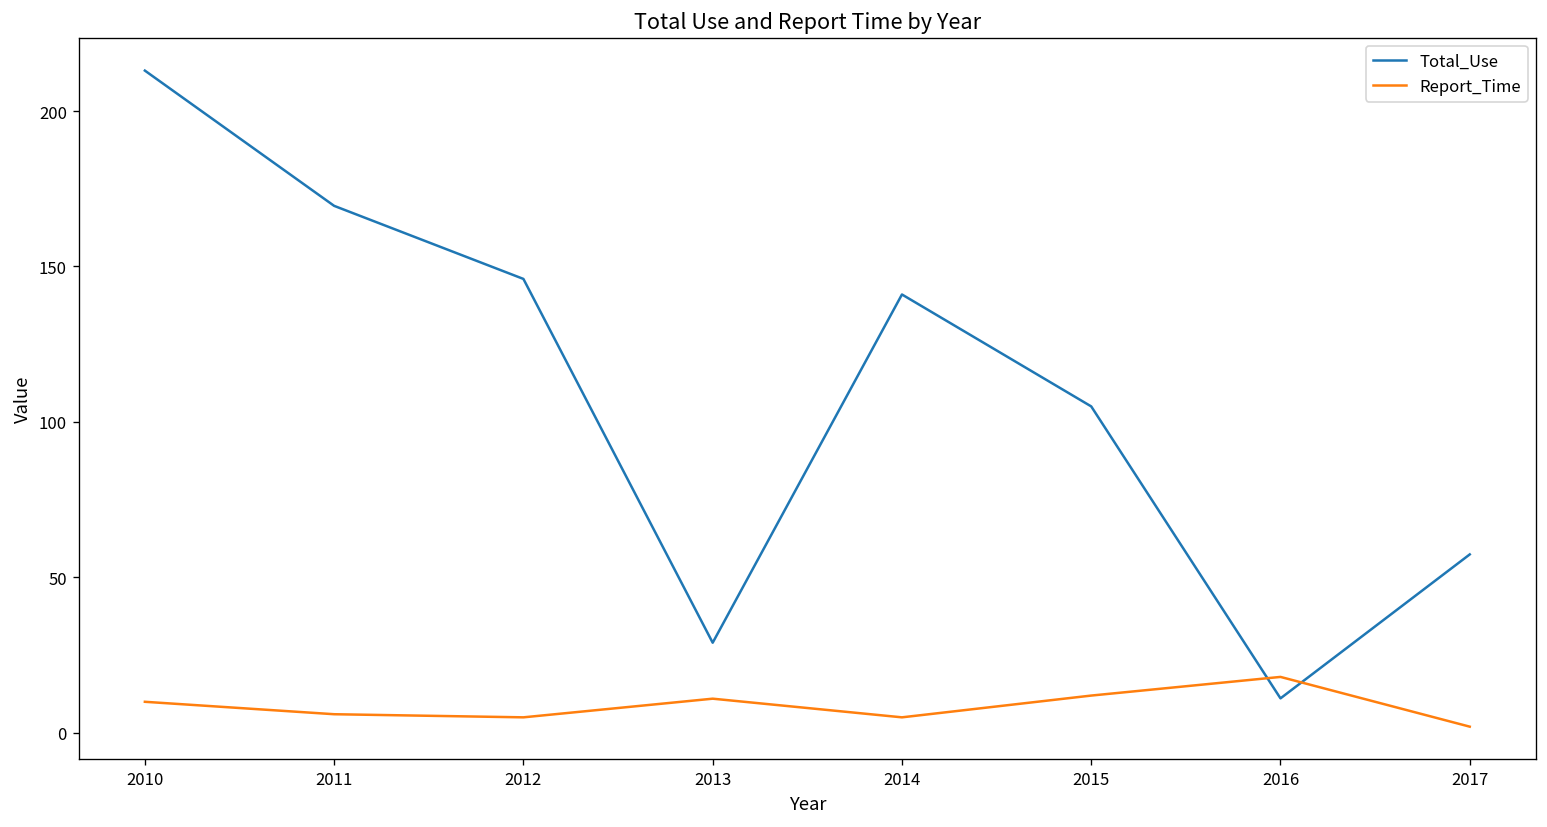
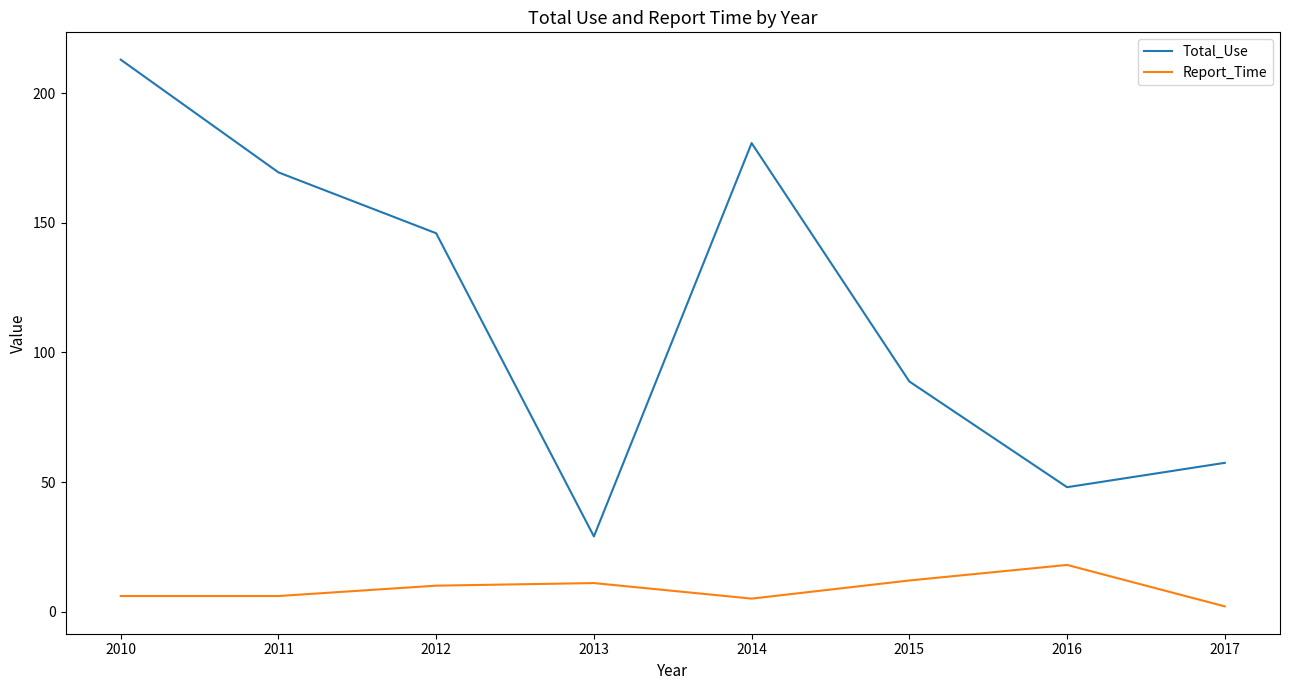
  {
    "Total_Use": {
      "2010": 213,
      "2011": 170,
      "2012": 146,
      "2013": 29,
-     "2014": 141,
-     "2015": 105,
-     "2016": 11,
+     "2014": 181,
+     "2015": 89,
+     "2016": 48,
      "2017": 57
    },
    "Report_Time": {
-     "2010": 10,
+     "2010": 6,
      "2011": 6,
-     "2012": 5,
+     "2012": 10,
      "2013": 11,
      "2014": 5,
      "2015": 12,
      "2016": 18,
      "2017": 2
    }
  }
